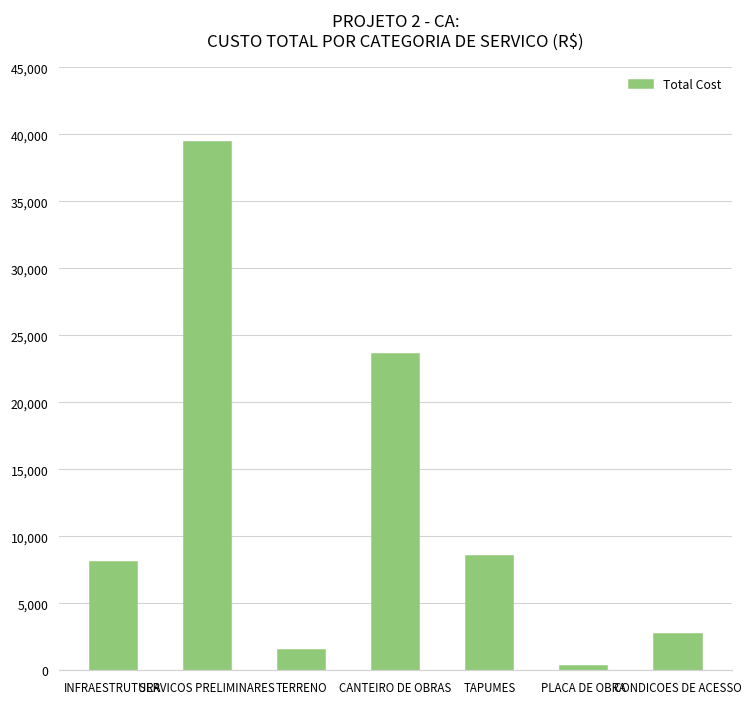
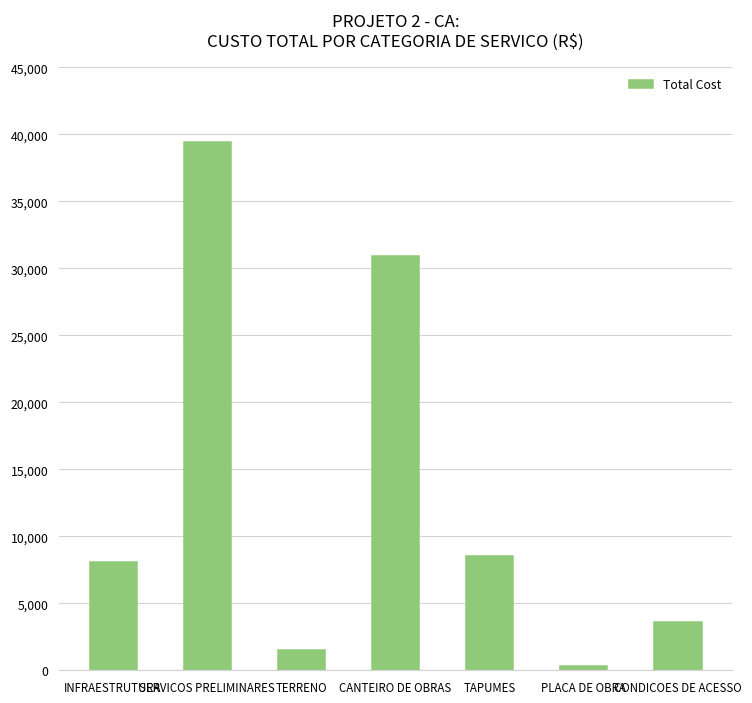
  {
    "TERRENO": "1,500",
-   "CANTEIRO DE OBRAS": "23,600",
+   "CANTEIRO DE OBRAS": "30,900",
    "TAPUMES": "8,500",
    "PLACA DE OBRA": "300",
-   "CONDICOES DE ACESSO": "2,700"
+   "CONDICOES DE ACESSO": "3,600"
  }
